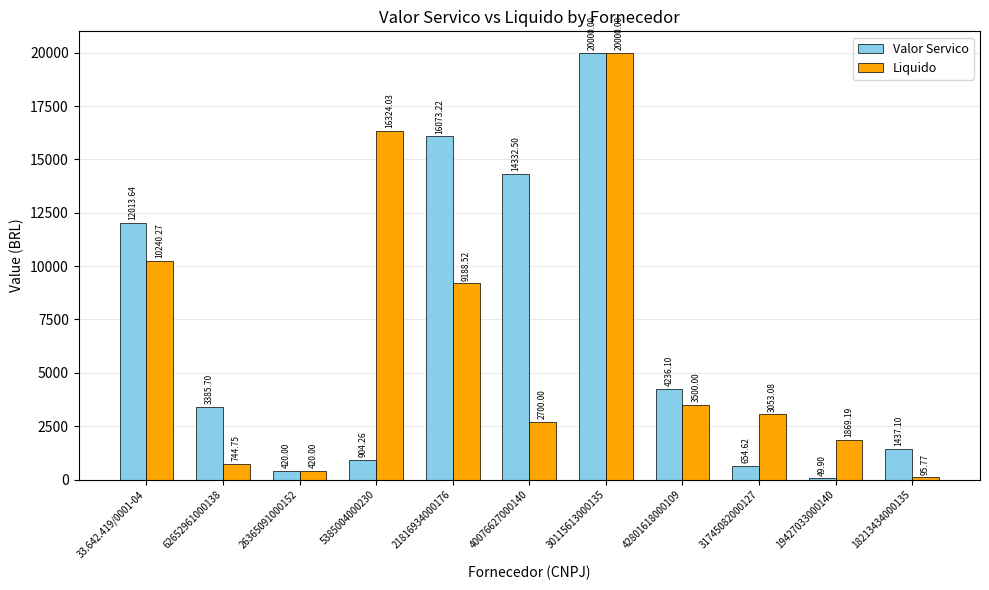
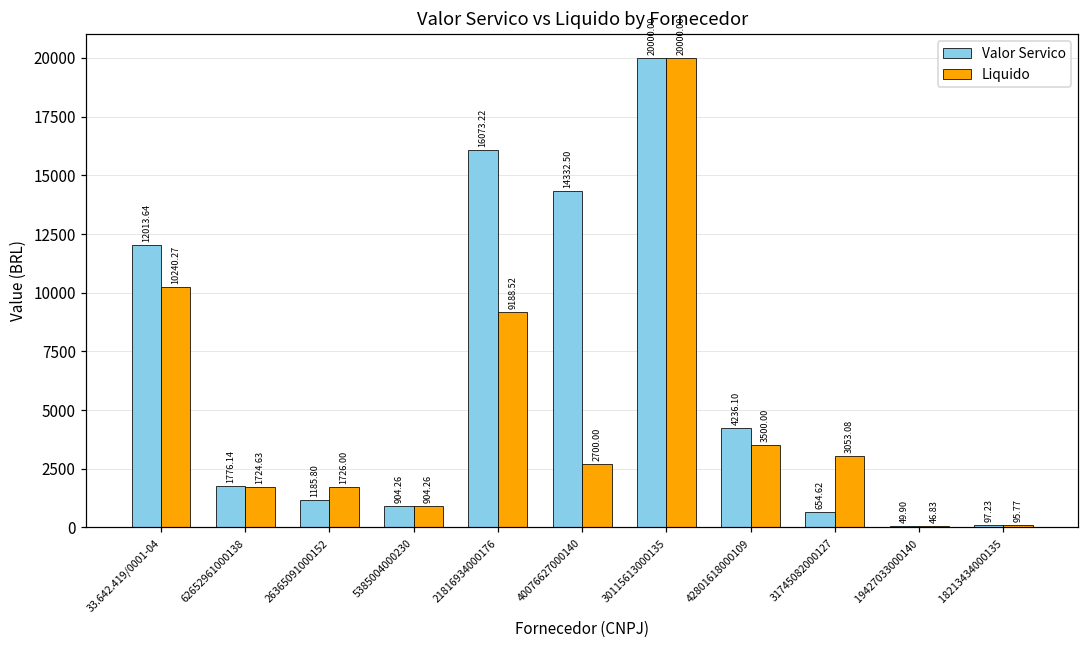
  {
    "Valor Servico": {
      "33.642.419/0001-04": 12013.64,
-     "62652961000138": 3385.70,
-     "26365091000152": 420.00,
+     "62652961000138": 1776.14,
+     "26365091000152": 1185.80,
      "5385004000230": 904.26,
      "21816934000176": 16073.22,
      "40076627000140": 14332.50,
      "30115613000135": 20000.00,
      "42801618000109": 4236.10,
      "31745082000127": 654.62,
      "19427033000140": 49.90,
-     "18213434000135": 1437.10
+     "18213434000135": 97.23
    },
    "Liquido": {
      "33.642.419/0001-04": 10240.27,
-     "62652961000138": 744.75,
-     "26365091000152": 420.00,
-     "5385004000230": 16324.03,
+     "62652961000138": 1724.63,
+     "26365091000152": 1726.00,
+     "5385004000230": 904.26,
      "21816934000176": 9188.52,
      "40076627000140": 2700.00,
      "30115613000135": 20000.00,
      "42801618000109": 3500.00,
      "31745082000127": 3053.08,
-     "19427033000140": 1869.19,
+     "19427033000140": 46.83,
      "18213434000135": 95.77
    }
  }
